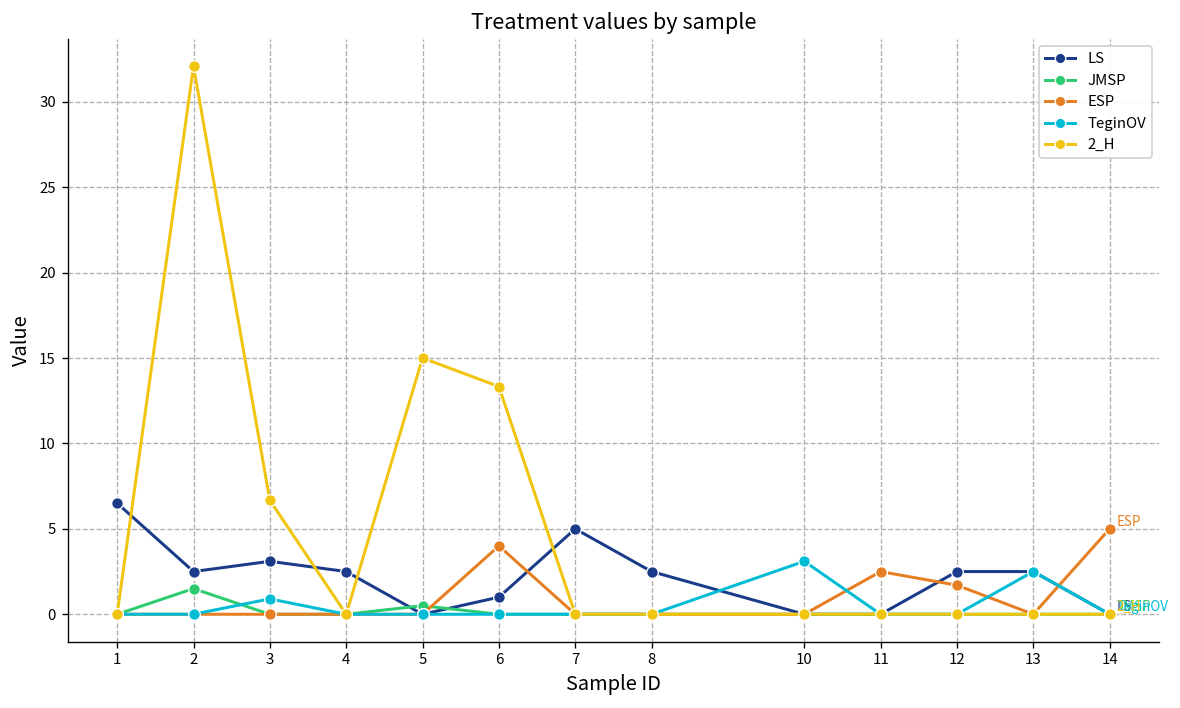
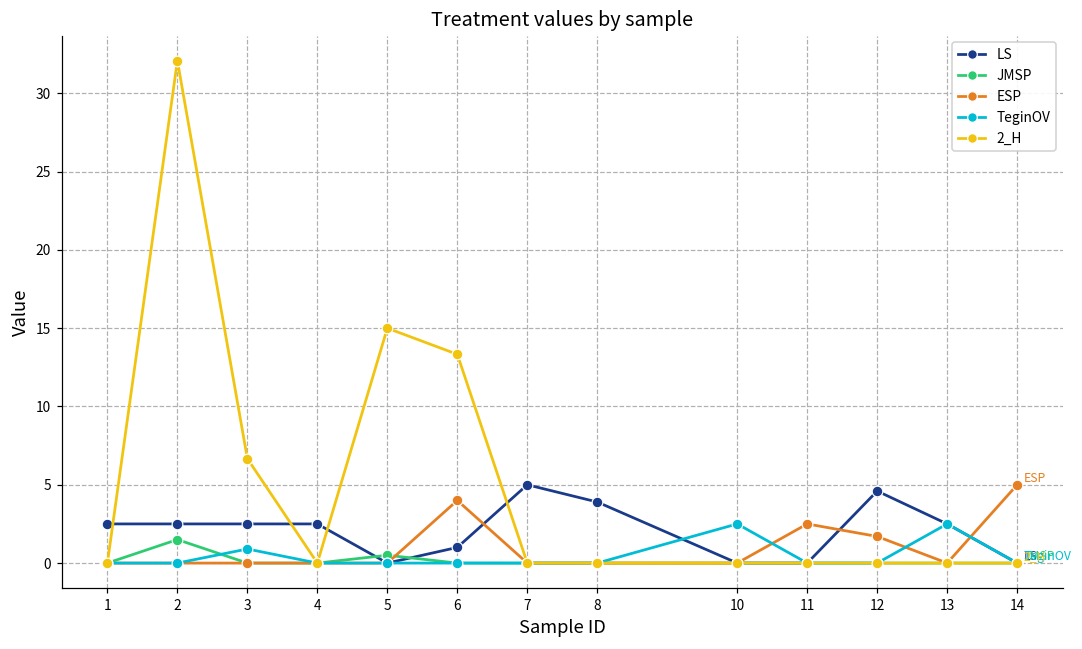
  {
    "LS": {
-     "1": 6.5,
+     "1": 2.5,
      "2": 2.5,
-     "3": 3.1,
+     "3": 2.5,
      "4": 2.5,
      "6": 1.0,
      "7": 5.0,
-     "8": 2.5,
-     "12": 2.5
+     "8": 3.9,
+     "12": 4.6
    },
    "JMSP": {
      "2": 1.5,
      "5": 0.5
    },
    "ESP": {
      "6": 4.0,
      "11": 2.5,
      "12": 1.7,
      "14": 5.0
    },
    "TeginOV": {
      "3": 0.9,
-     "10": 3.1
+     "10": 2.5
    },
    "2_H": {
      "2": 32.1,
      "3": 6.7,
      "5": 15.0,
      "6": 13.3
    }
  }
